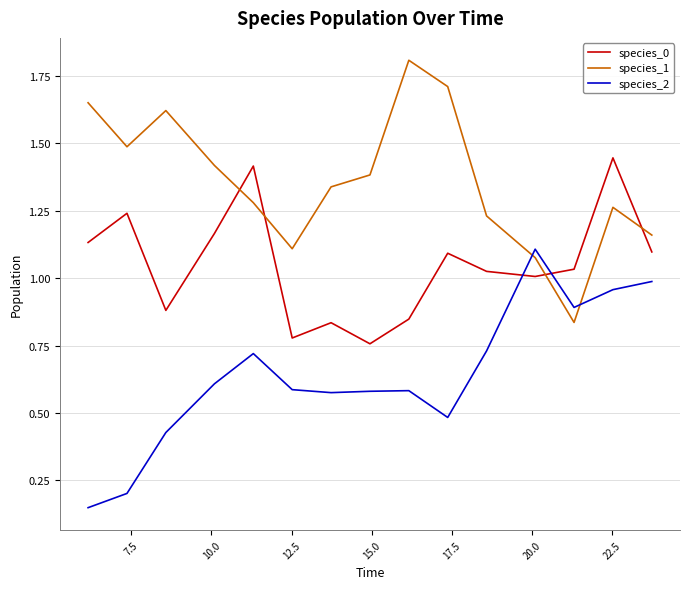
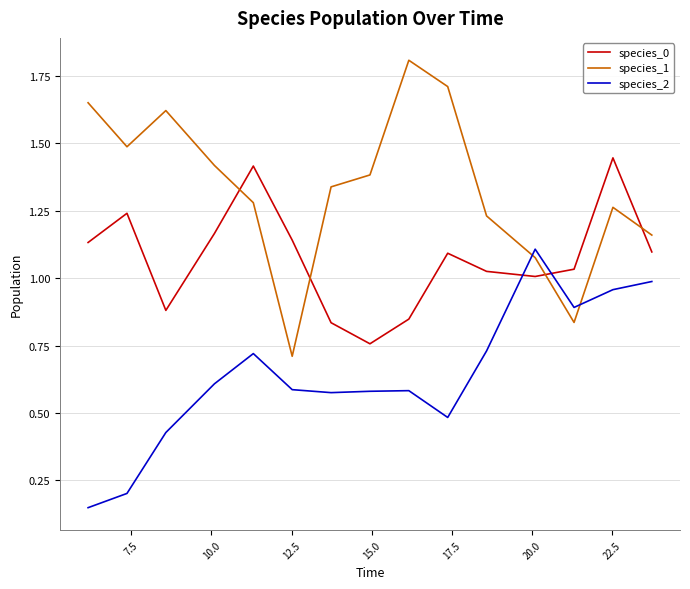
  {
    "species_0": {
-     "12.5": 0.78,
+     "12.5": 1.14,
      "22.5": 1.45
    },
    "species_1": {
-     "12.5": 1.11,
+     "12.5": 0.71,
      "22.5": 1.26
    },
    "species_2": {
      "12.5": 0.59,
      "22.5": 0.96
    }
  }
